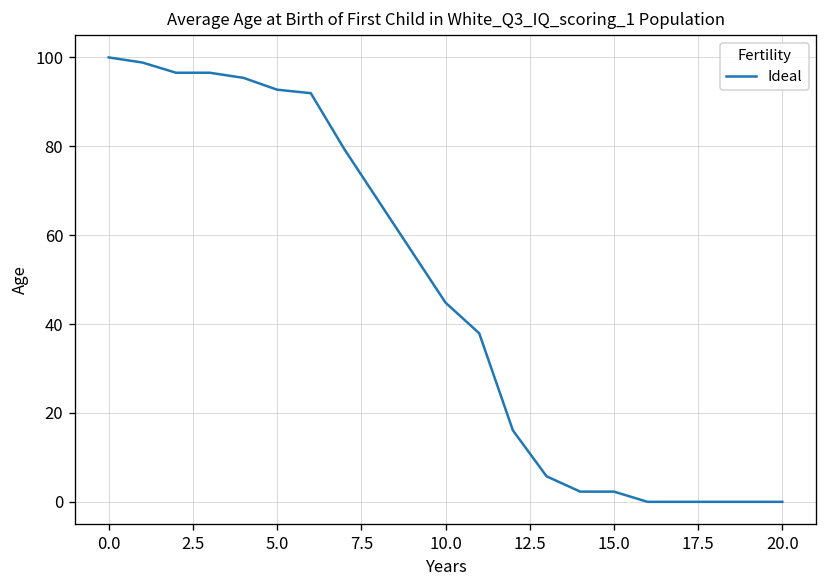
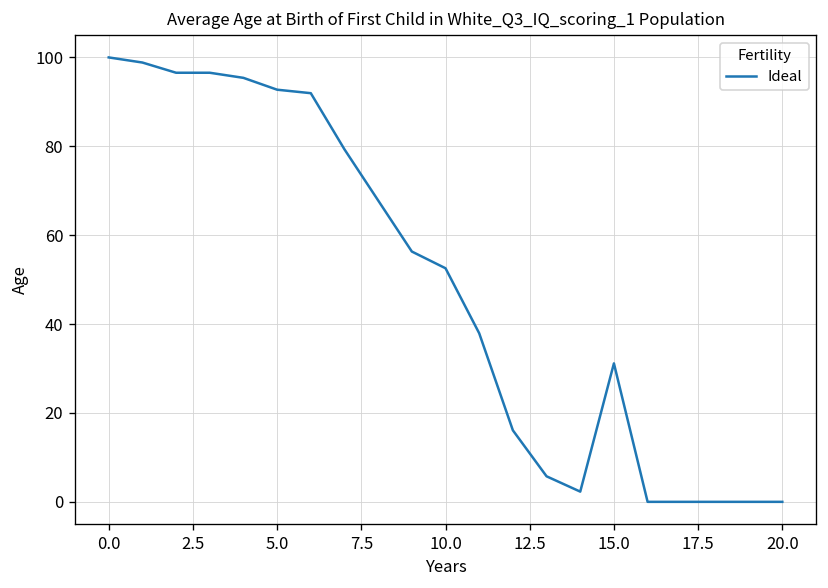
  {
    "0.0": 100,
    "5.0": 93,
-   "10.0": 45,
-   "15.0": 2,
+   "10.0": 53,
+   "15.0": 31,
    "20.0": 0
  }
